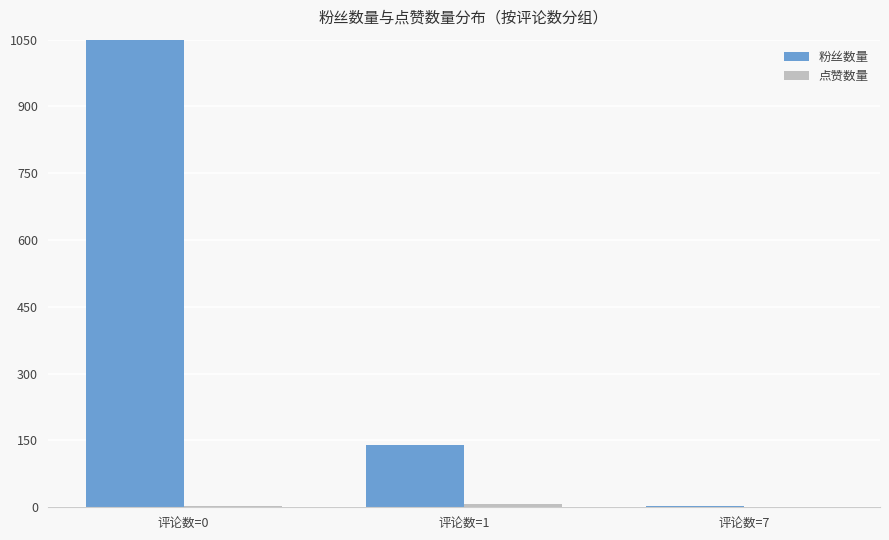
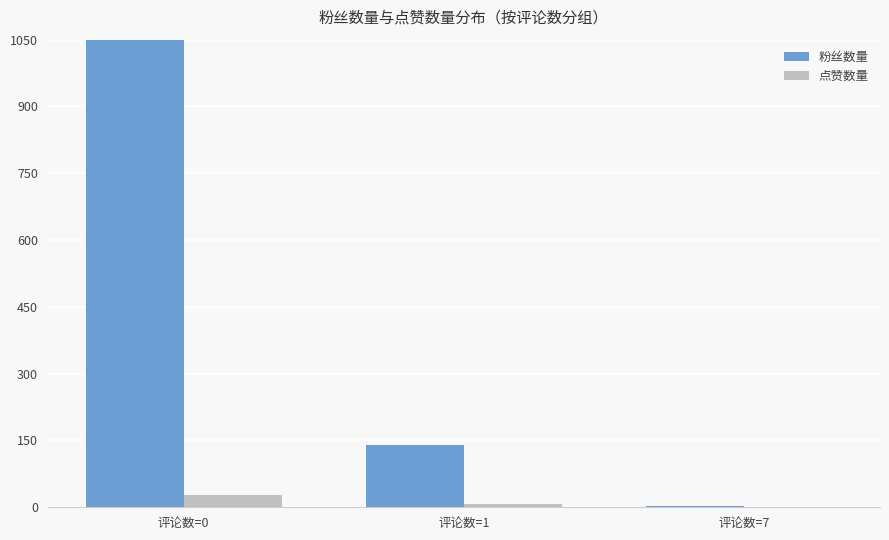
  {
    "粉丝数量": {
      "评论数=1": 140
    },
    "点赞数量": {
-     "评论数=0": 0,
+     "评论数=0": 30,
      "评论数=1": 10,
      "评论数=7": 0
    }
  }
